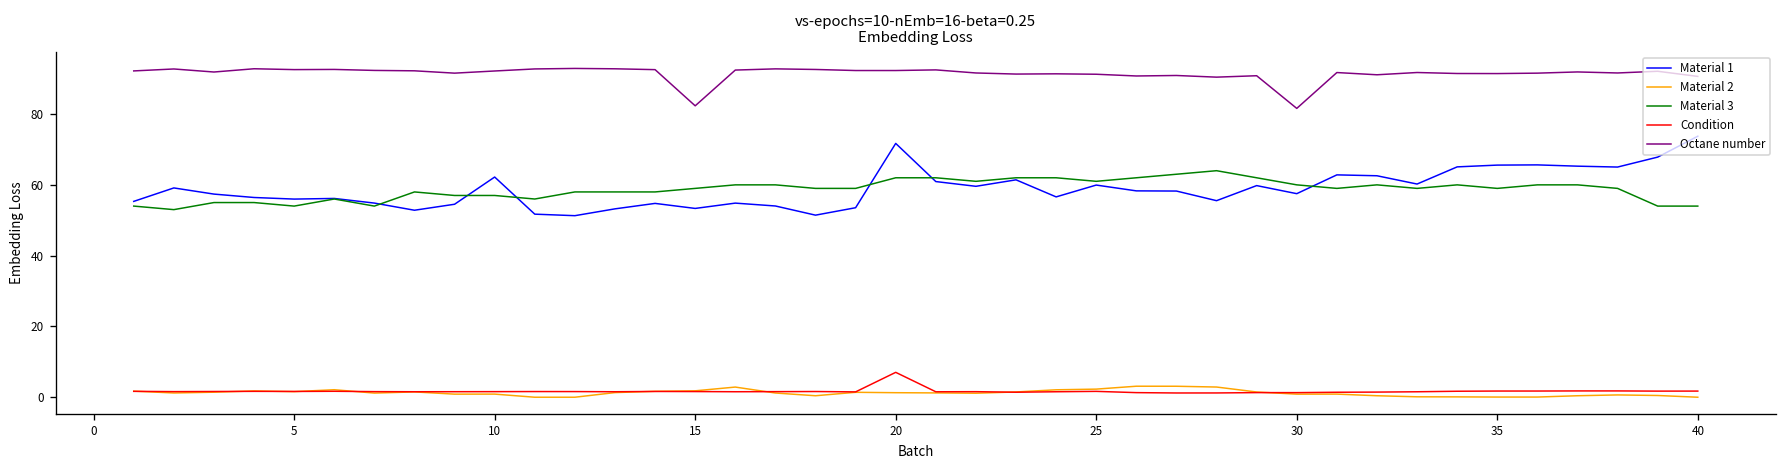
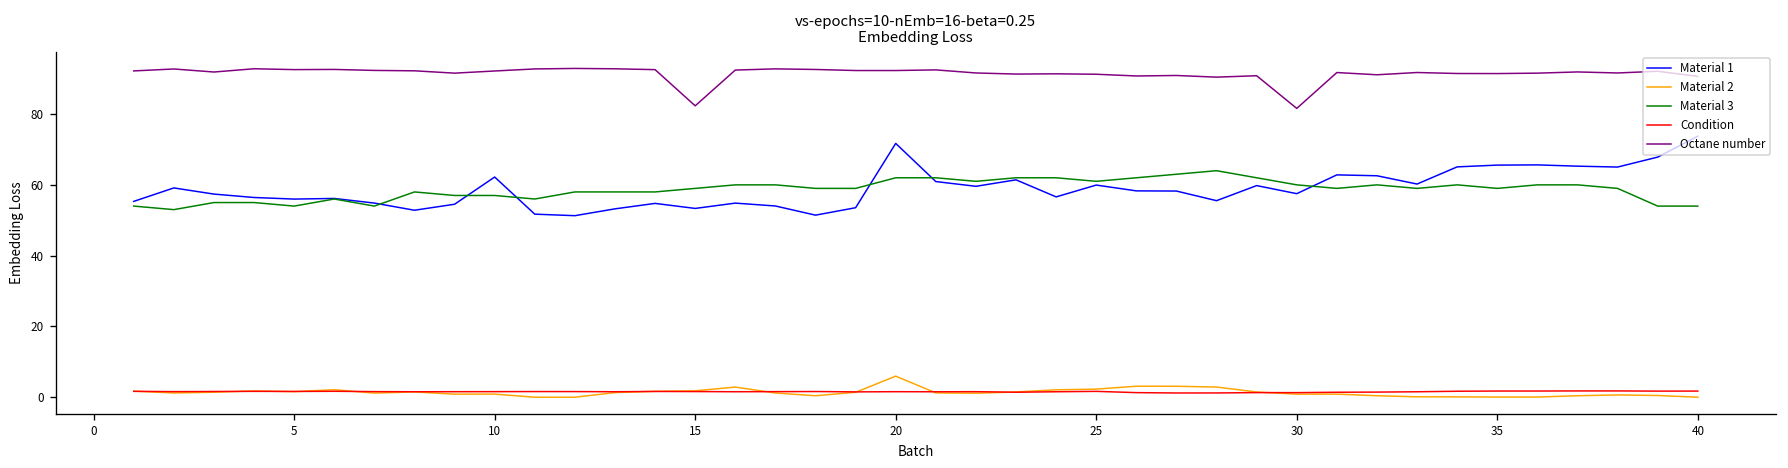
  {
    "Material 1": {
      "5": 56,
      "10": 62,
      "15": 53,
      "20": 72,
      "25": 60,
      "30": 58,
      "35": 66
    },
    "Material 2": {
-     "20": 1,
+     "20": 6,
      "35": 0,
      "40": 0
    },
    "Material 3": {
      "5": 54,
      "10": 57,
      "15": 59,
      "20": 62,
      "25": 61,
      "30": 60,
      "35": 59,
      "40": 54
    },
    "Condition": {
-     "20": 7,
+     "20": 2,
      "35": 2,
      "40": 2
    },
    "Octane number": {
      "5": 93,
      "10": 92,
      "15": 82,
      "20": 92,
      "25": 91,
      "30": 82,
      "35": 91
    }
  }
